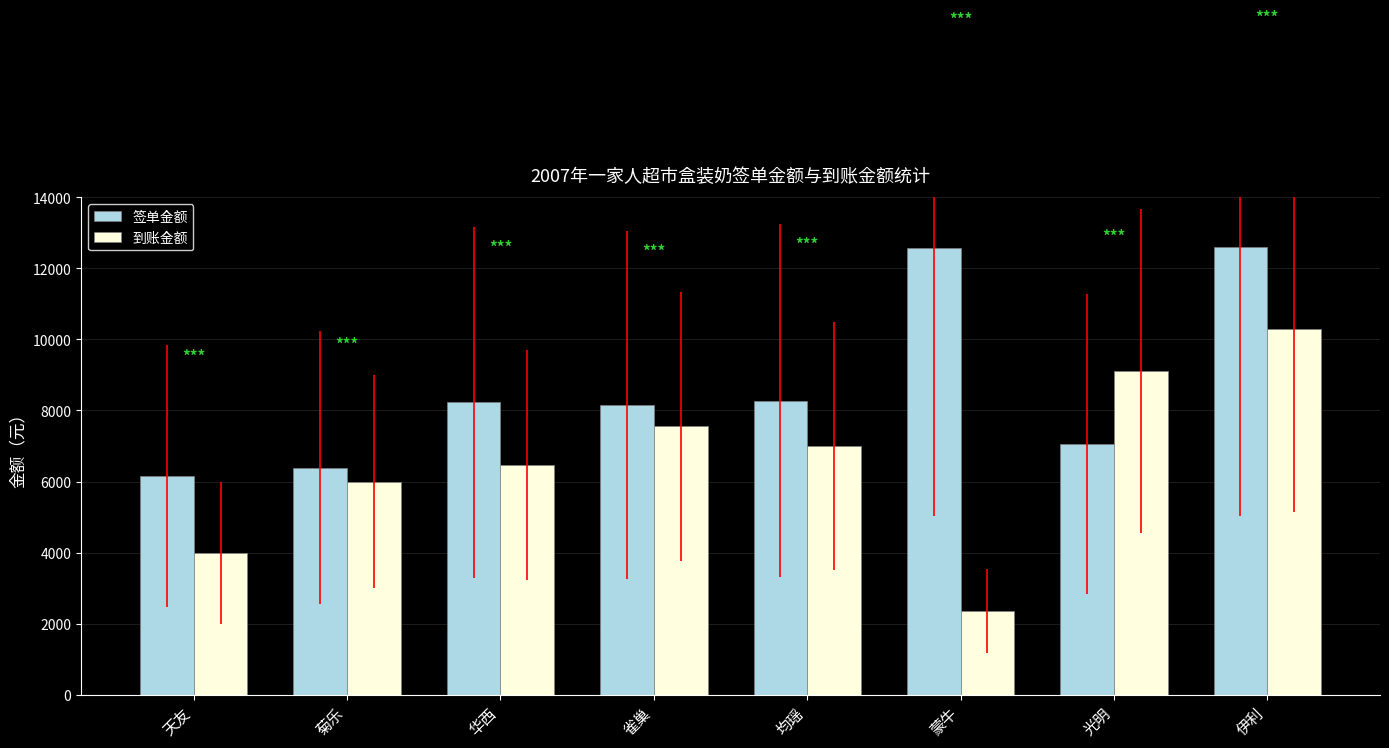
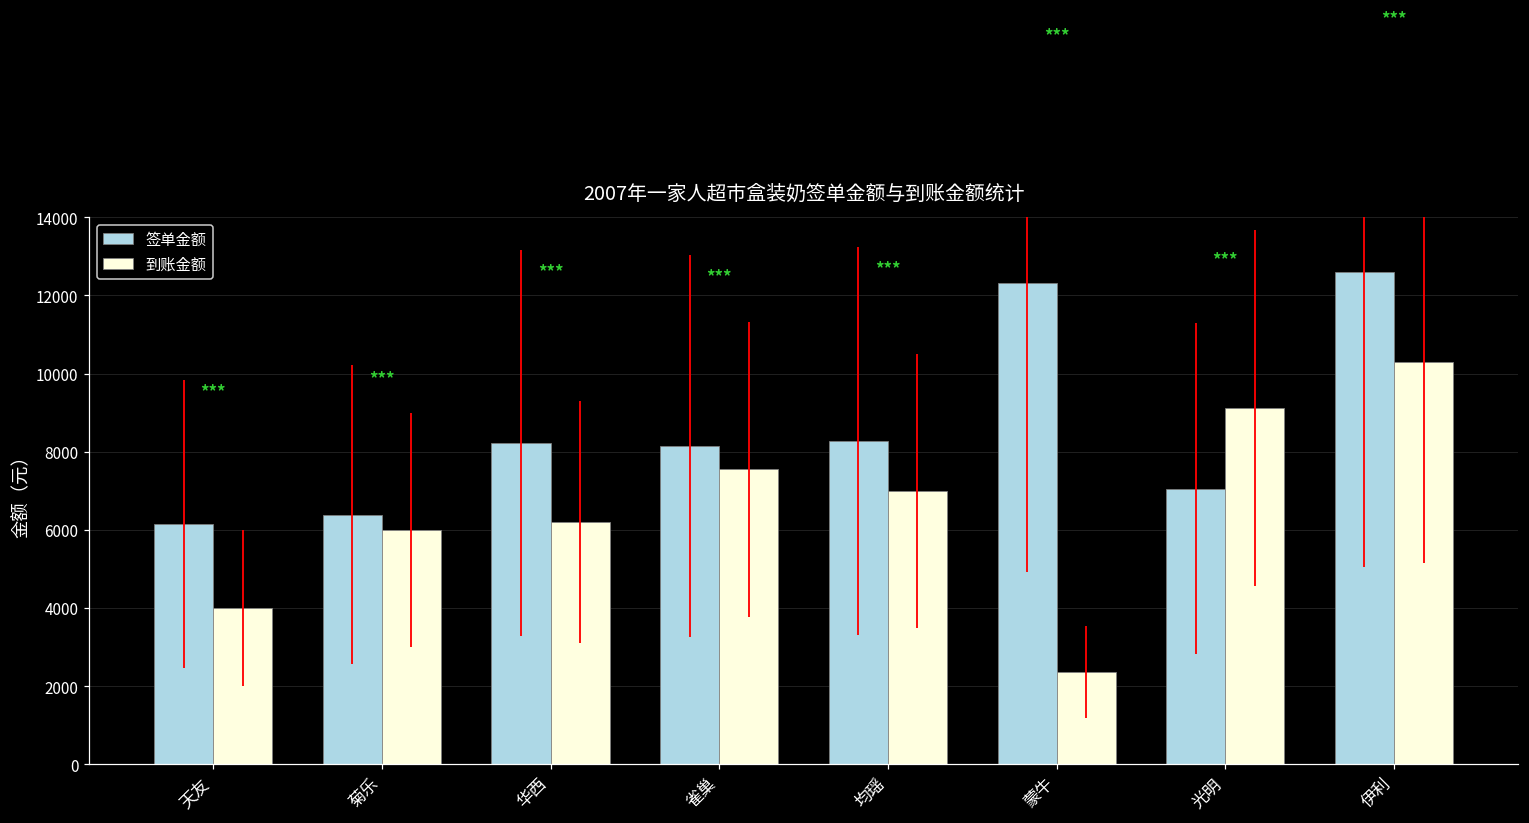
  {
    "签单金额": {
      "天友": 6200,
      "菊乐": 6400,
      "华西": 8200,
      "雀巢": 8200,
      "均瑶": 8300,
-     "蒙牛": 12600,
+     "蒙牛": 12300,
      "光明": 7100,
      "伊利": 12600
    },
    "到账金额": {
      "天友": 4000,
      "菊乐": 6000,
-     "华西": 6500,
+     "华西": 6200,
      "雀巢": 7600,
      "均瑶": 7000,
      "蒙牛": 2400,
      "光明": 9100,
      "伊利": 10300
    }
  }
